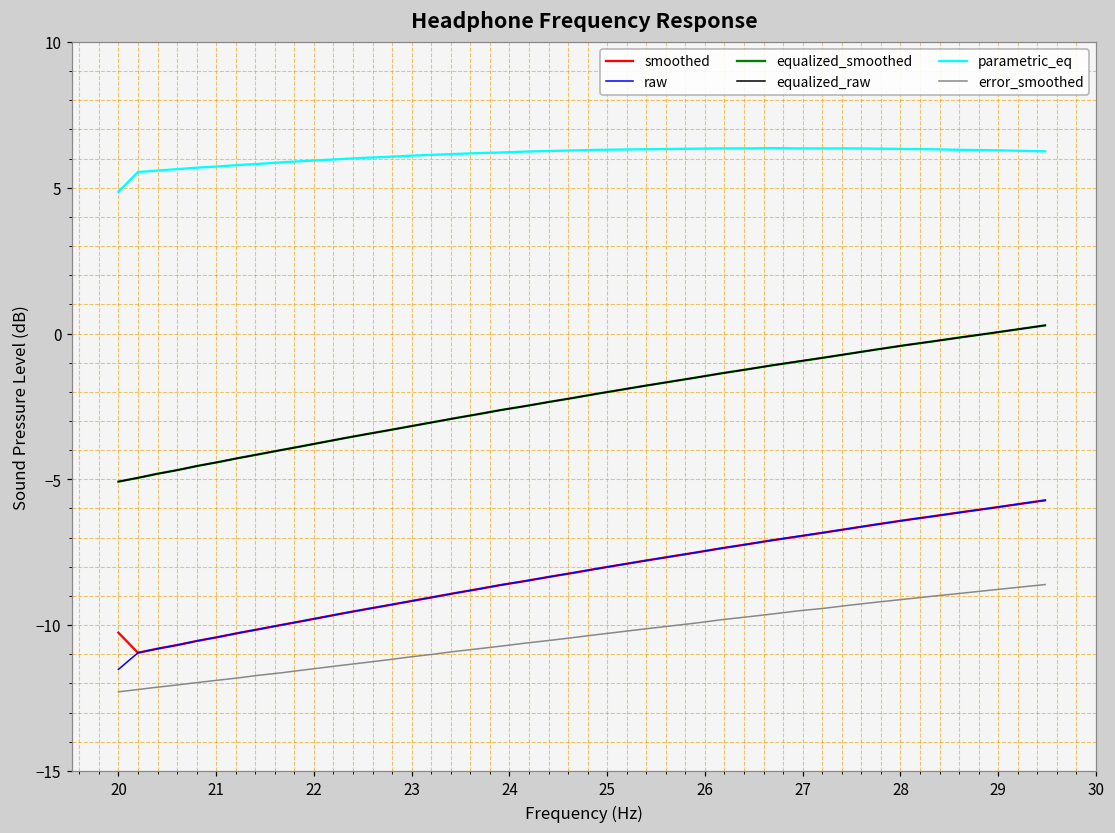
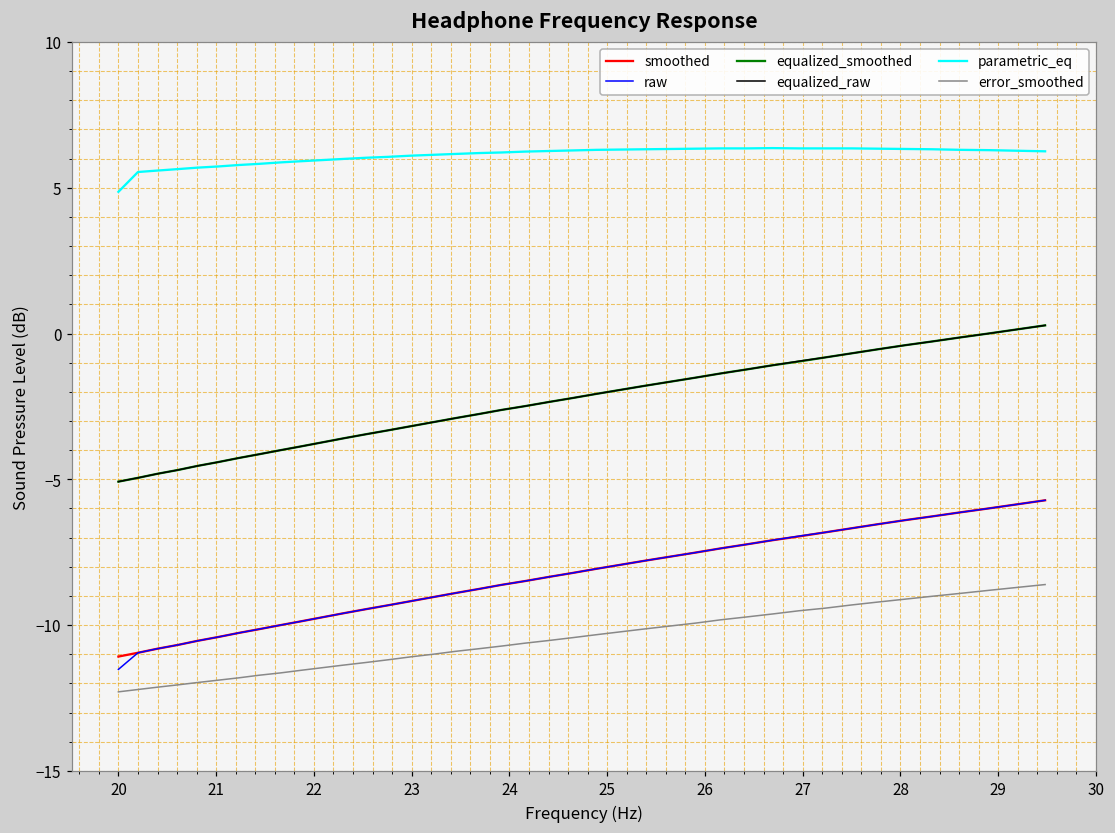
  {
    "smoothed": {
-     "20": -10.3
+     "20": -11.1
    },
    "raw": {
      "20": -11.5
    },
    "equalized_raw": {
      "20": -5.1
    },
    "parametric_eq": {
      "20": 4.9
    },
    "error_smoothed": {
      "20": -12.3
    }
  }
